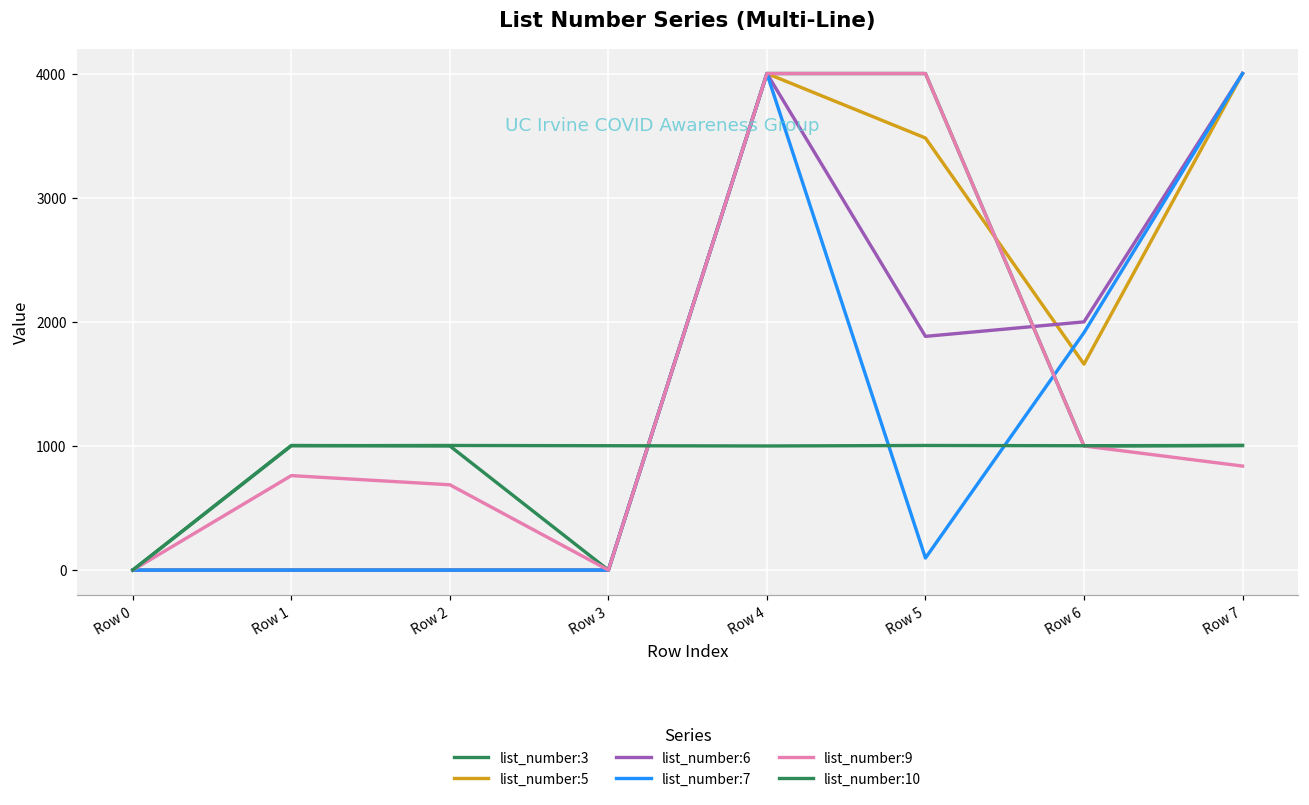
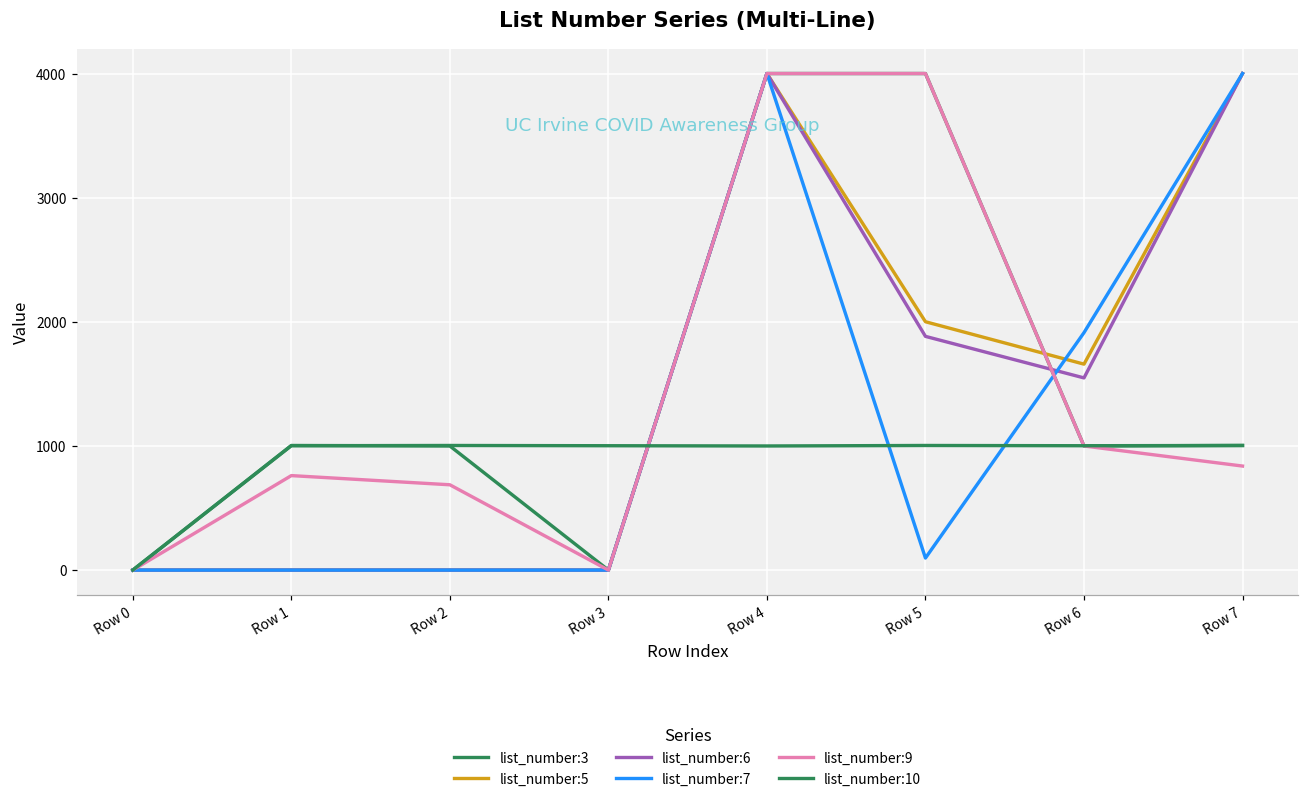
  {
    "list_number:5": {
-     "Row 5": 3490,
+     "Row 5": 2000,
      "Row 6": 1660
    },
    "list_number:6": {
      "Row 5": 1890,
-     "Row 6": 2000
+     "Row 6": 1550
    },
    "list_number:7": {
      "Row 5": 100,
      "Row 6": 1920
    },
    "list_number:9": {
      "Row 1": 760,
      "Row 2": 690,
      "Row 7": 840
    }
  }
